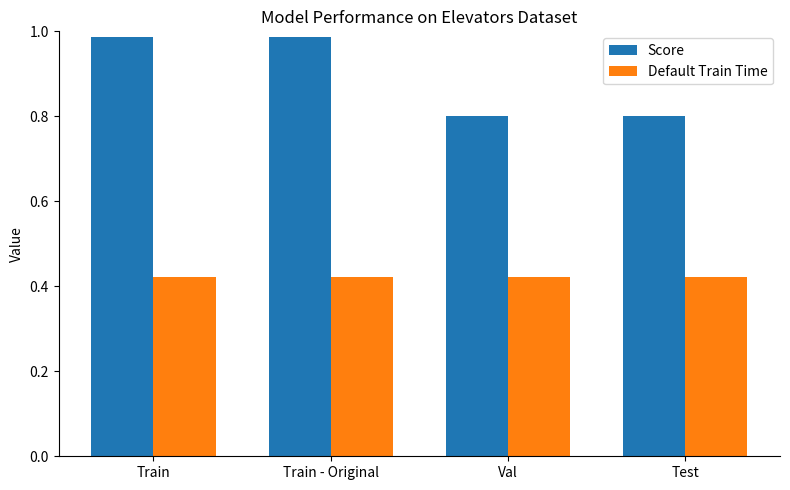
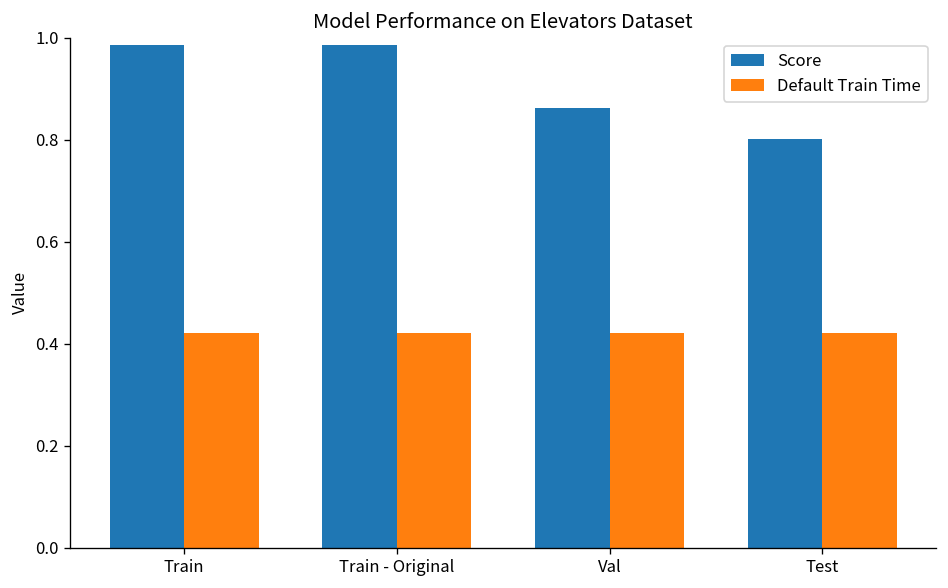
  {
    "Score": {
      "Train": 0.99,
      "Train - Original": 0.99,
-     "Val": 0.80,
+     "Val": 0.86,
      "Test": 0.80
    },
    "Default Train Time": {
      "Train": 0.42,
      "Train - Original": 0.42,
      "Val": 0.42,
      "Test": 0.42
    }
  }
